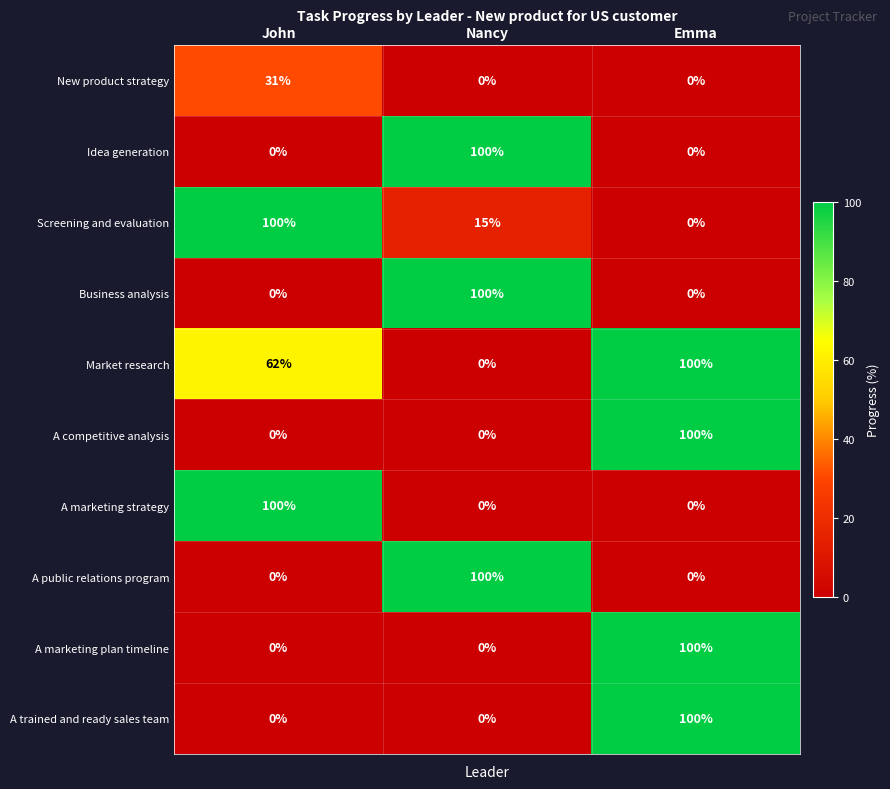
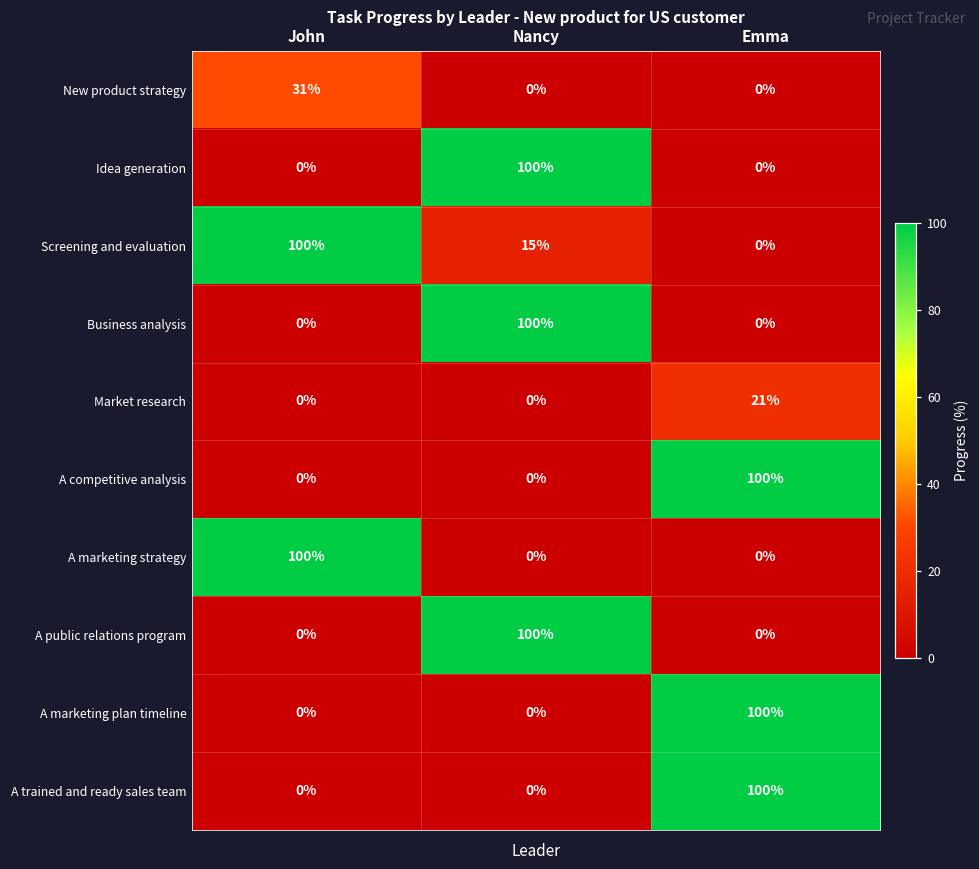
  {
    "New product strategy": {
      "John": "31%",
      "Nancy": "0%",
      "Emma": "0%"
    },
    "Idea generation": {
      "John": "0%",
      "Nancy": "100%",
      "Emma": "0%"
    },
    "Screening and evaluation": {
      "John": "100%",
      "Nancy": "15%",
      "Emma": "0%"
    },
    "Business analysis": {
      "John": "0%",
      "Nancy": "100%",
      "Emma": "0%"
    },
    "Market research": {
-     "John": "62%",
+     "John": "0%",
      "Nancy": "0%",
-     "Emma": "100%"
+     "Emma": "21%"
    },
    "A competitive analysis": {
      "John": "0%",
      "Nancy": "0%",
      "Emma": "100%"
    },
    "A marketing strategy": {
      "John": "100%",
      "Nancy": "0%",
      "Emma": "0%"
    },
    "A public relations program": {
      "John": "0%",
      "Nancy": "100%",
      "Emma": "0%"
    },
    "A marketing plan timeline": {
      "John": "0%",
      "Nancy": "0%",
      "Emma": "100%"
    },
    "A trained and ready sales team": {
      "John": "0%",
      "Nancy": "0%",
      "Emma": "100%"
    }
  }
